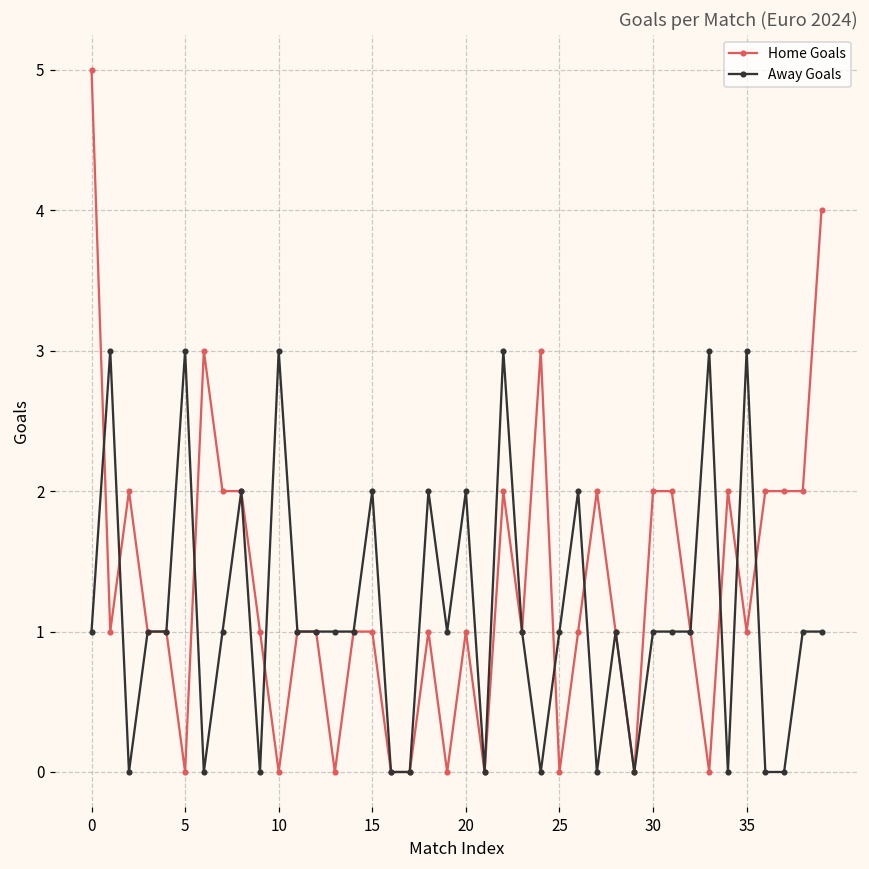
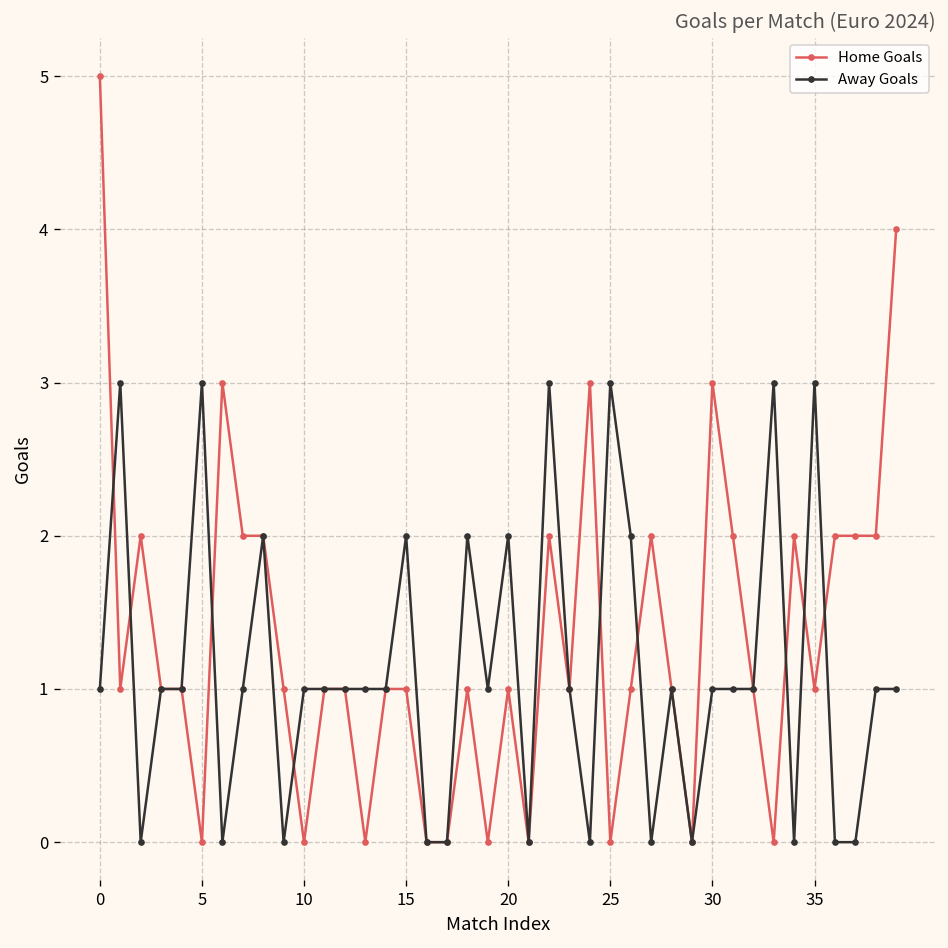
  {
    "Home Goals": {
      "0": 5,
      "5": 0,
      "10": 0,
      "15": 1,
      "20": 1,
      "25": 0,
-     "30": 2,
+     "30": 3,
      "35": 1
    },
    "Away Goals": {
      "0": 1,
      "5": 3,
-     "10": 3,
+     "10": 1,
      "15": 2,
      "20": 2,
-     "25": 1,
+     "25": 3,
      "30": 1,
      "35": 3
    }
  }
